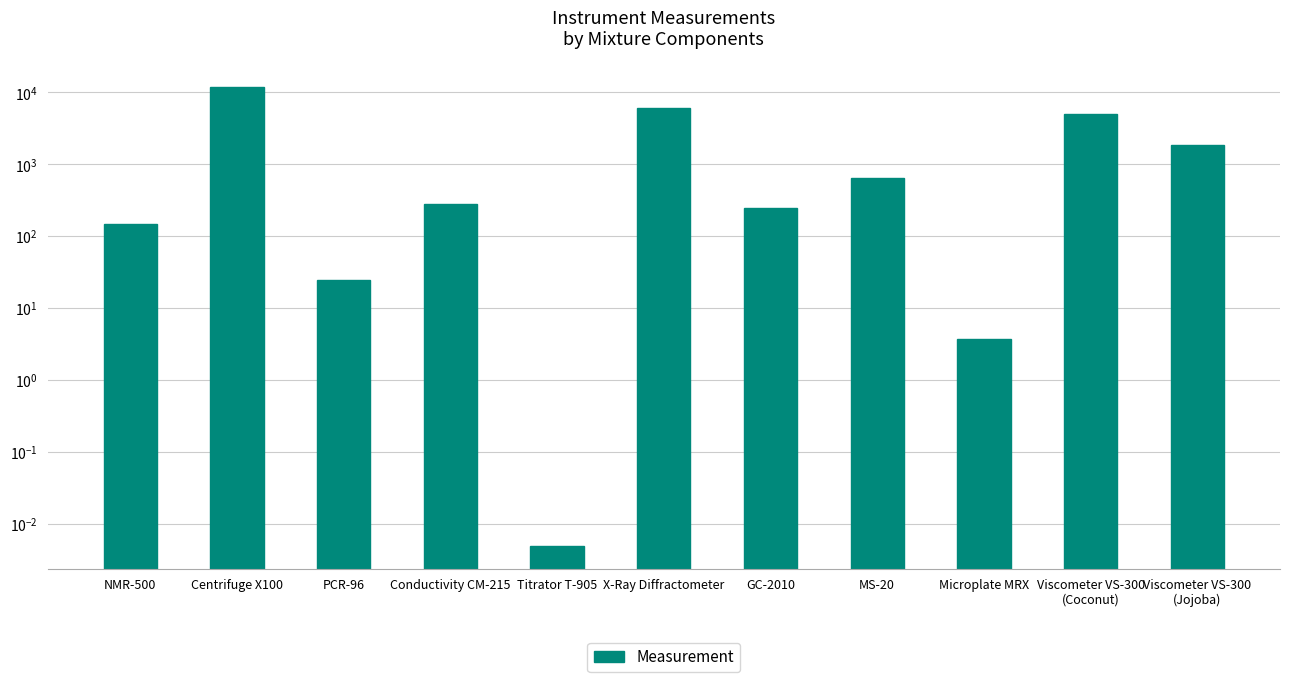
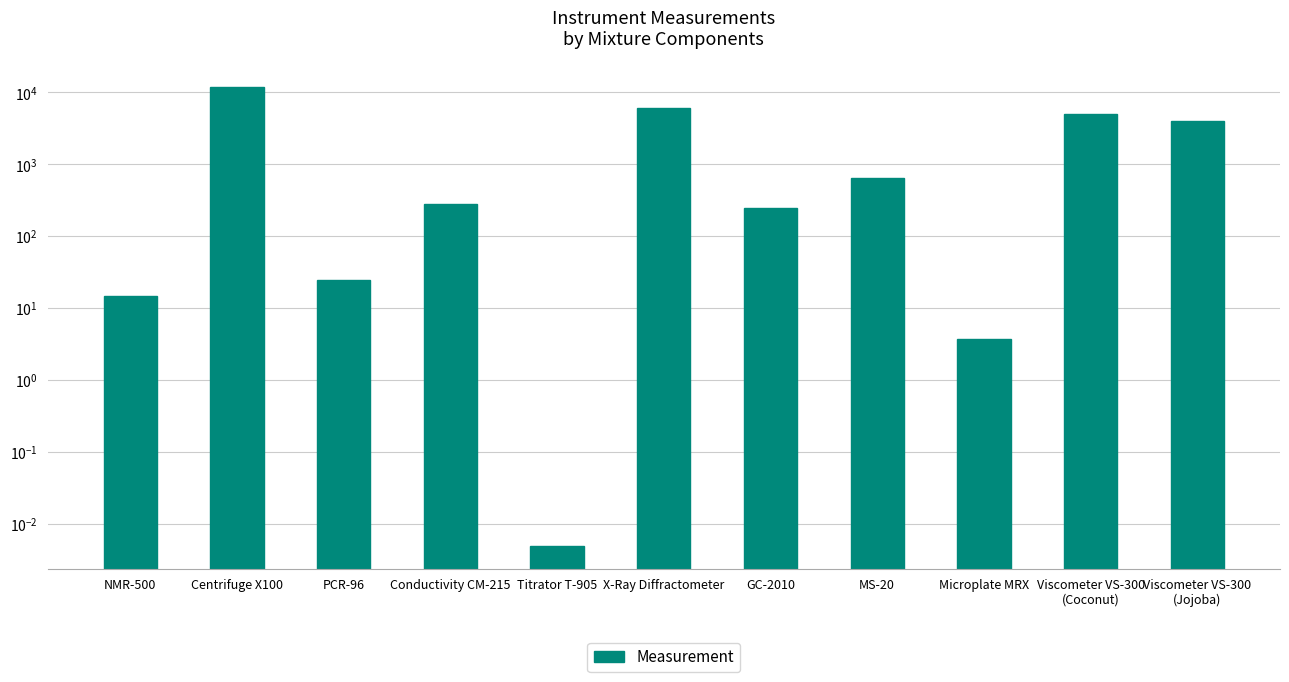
  {
-   "NMR-500": 150,
+   "NMR-500": 15,
    "Centrifuge X100": 12000,
    "PCR-96": 25,
    "Conductivity CM-215": 280,
    "Titrator T-905": 0.005,
    "X-Ray Diffractometer": 6000,
    "GC-2010": 250,
    "MS-20": 700,
    "Microplate MRX": 4,
    "Viscometer VS-300 (Coconut)": 5000,
-   "Viscometer VS-300 (Jojoba)": 1800
+   "Viscometer VS-300 (Jojoba)": 4000
  }
